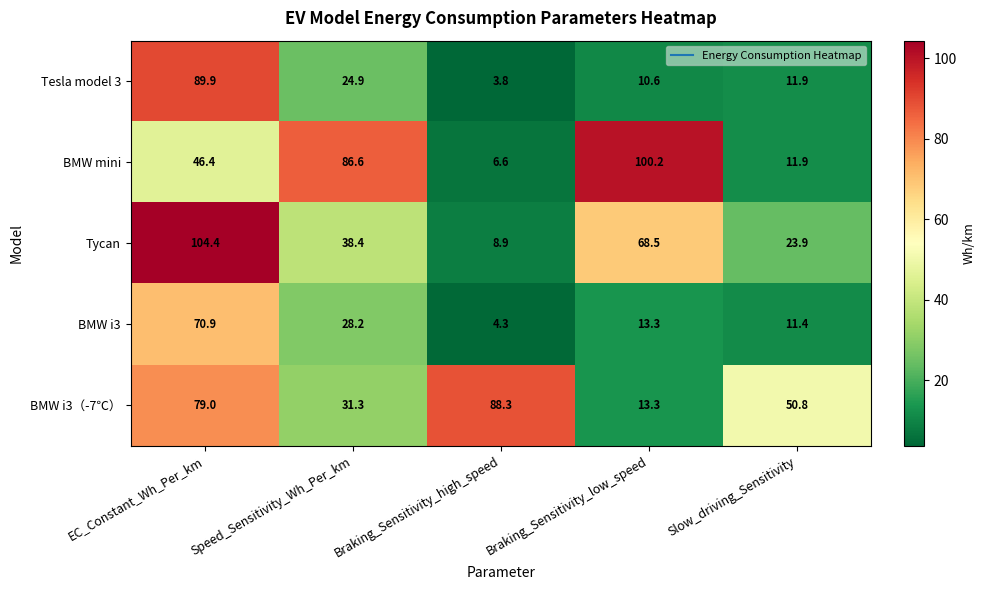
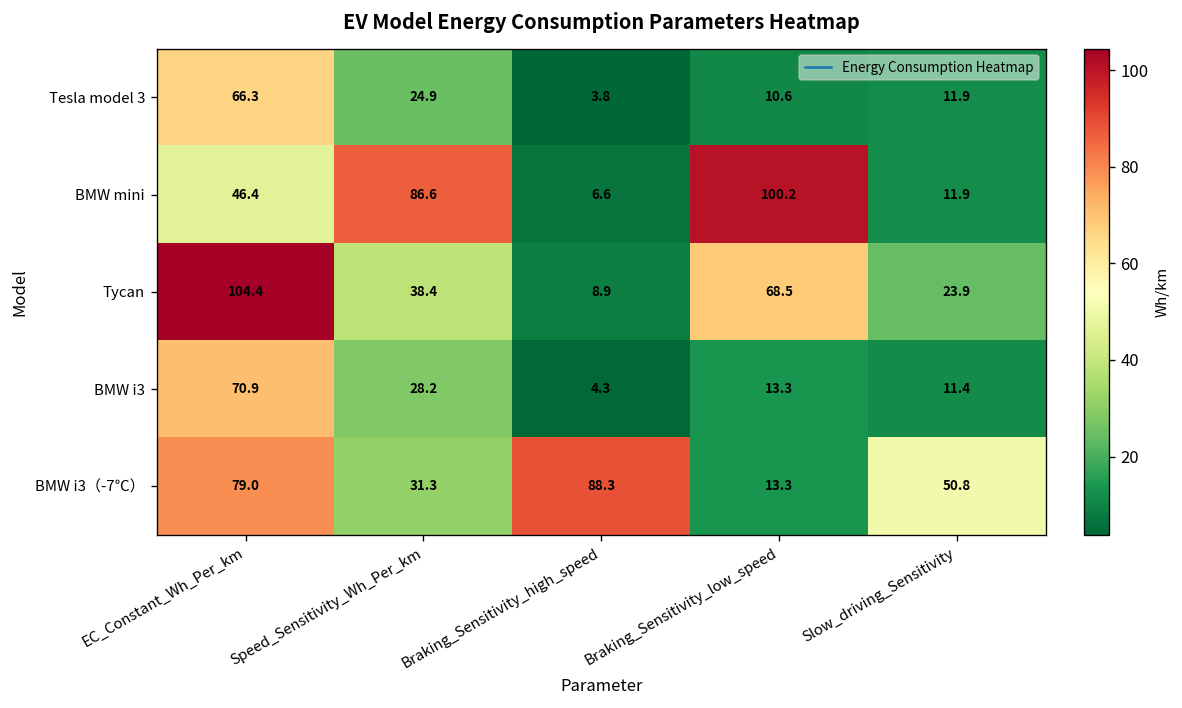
  {
    "Tesla model 3": {
-     "EC_Constant_Wh_Per_km": 89.9,
+     "EC_Constant_Wh_Per_km": 66.3,
      "Speed_Sensitivity_Wh_Per_km": 24.9,
      "Braking_Sensitivity_high_speed": 3.8,
      "Braking_Sensitivity_low_speed": 10.6,
      "Slow_driving_Sensitivity": 11.9
    },
    "BMW mini": {
      "EC_Constant_Wh_Per_km": 46.4,
      "Speed_Sensitivity_Wh_Per_km": 86.6,
      "Braking_Sensitivity_high_speed": 6.6,
      "Braking_Sensitivity_low_speed": 100.2,
      "Slow_driving_Sensitivity": 11.9
    },
    "Tycan": {
      "EC_Constant_Wh_Per_km": 104.4,
      "Speed_Sensitivity_Wh_Per_km": 38.4,
      "Braking_Sensitivity_high_speed": 8.9,
      "Braking_Sensitivity_low_speed": 68.5,
      "Slow_driving_Sensitivity": 23.9
    },
    "BMW i3": {
      "EC_Constant_Wh_Per_km": 70.9,
      "Speed_Sensitivity_Wh_Per_km": 28.2,
      "Braking_Sensitivity_high_speed": 4.3,
      "Braking_Sensitivity_low_speed": 13.3,
      "Slow_driving_Sensitivity": 11.4
    },
    "BMW i3（-7℃）": {
      "EC_Constant_Wh_Per_km": 79.0,
      "Speed_Sensitivity_Wh_Per_km": 31.3,
      "Braking_Sensitivity_high_speed": 88.3,
      "Braking_Sensitivity_low_speed": 13.3,
      "Slow_driving_Sensitivity": 50.8
    }
  }
